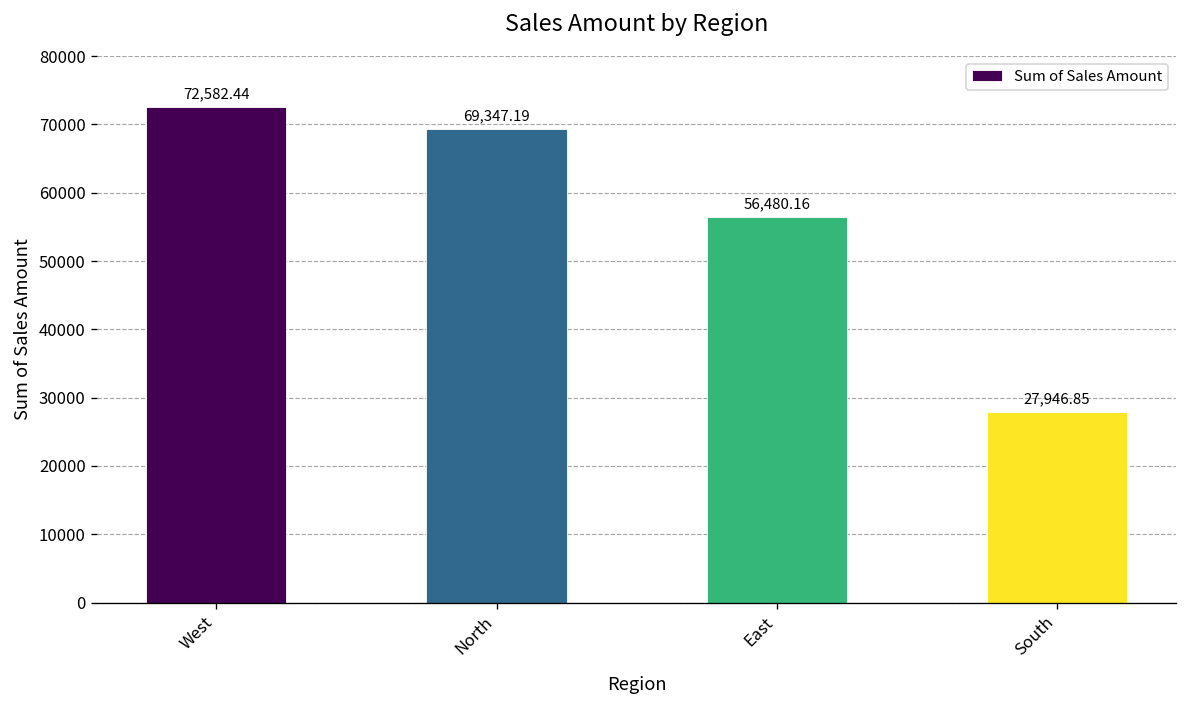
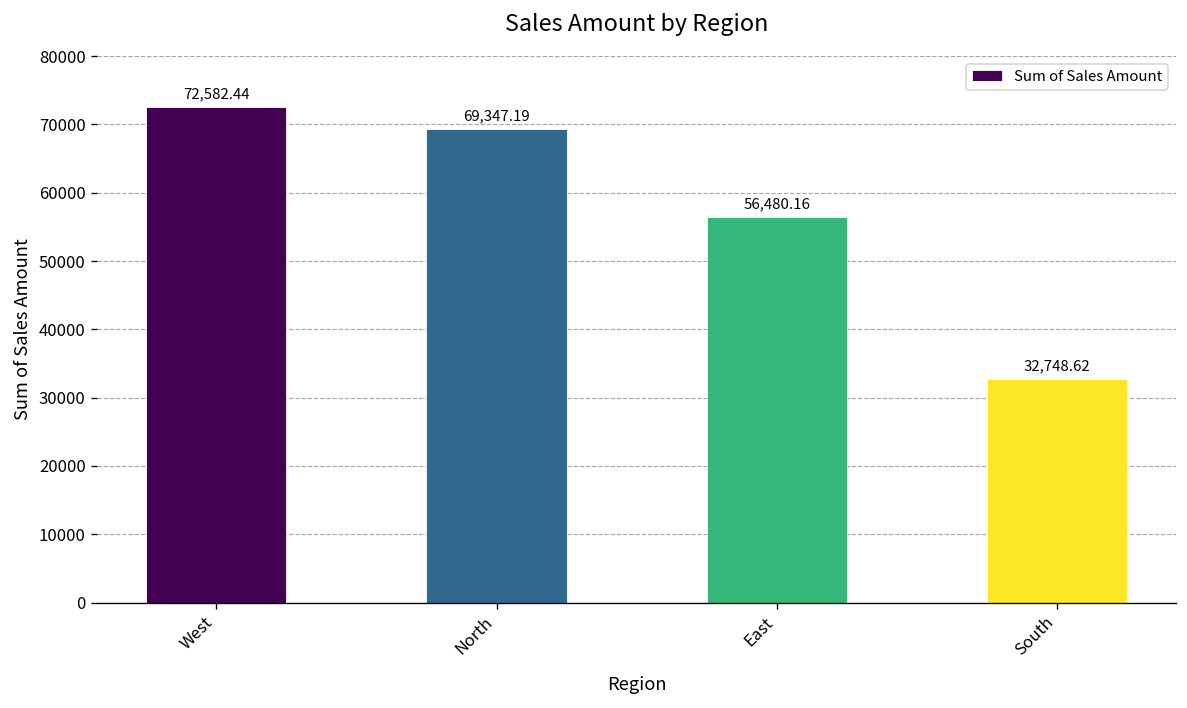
  {
    "West": "72,582.44",
    "North": "69,347.19",
    "East": "56,480.16",
-   "South": "27,946.85"
+   "South": "32,748.62"
  }
